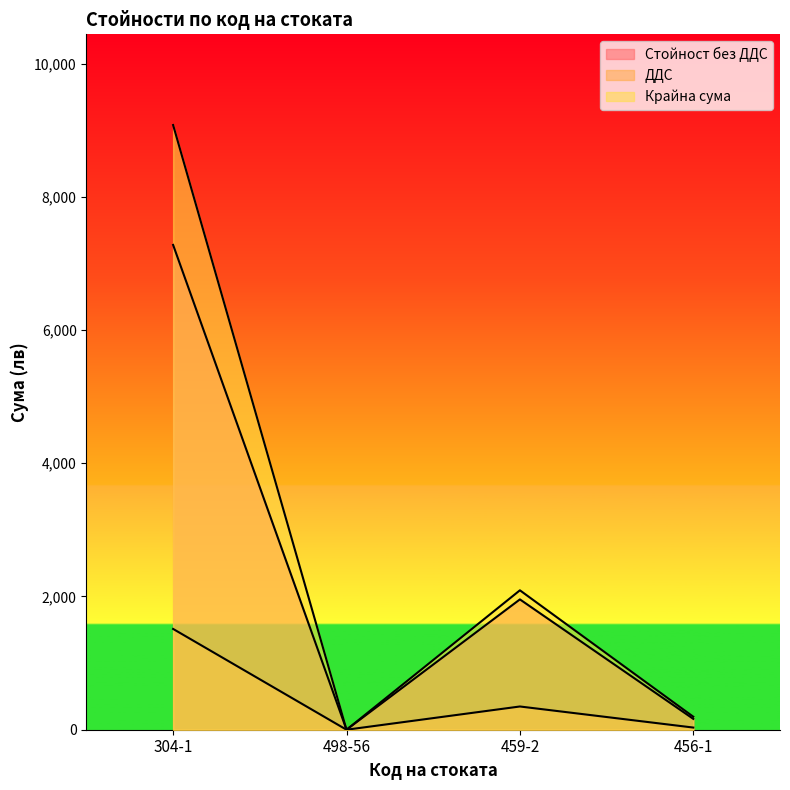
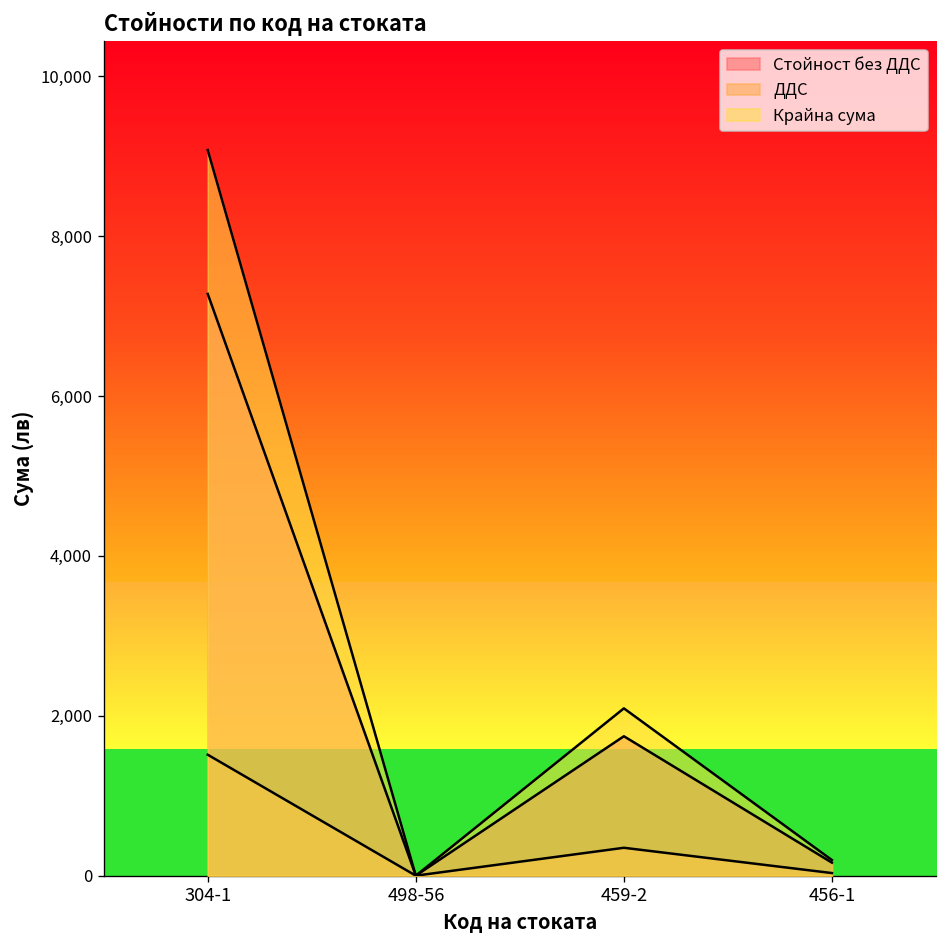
  {
    "Стойност без ДДС": {
      "304-1": "7,300",
-     "459-2": "2,000"
+     "459-2": "1,700"
    }
  }
